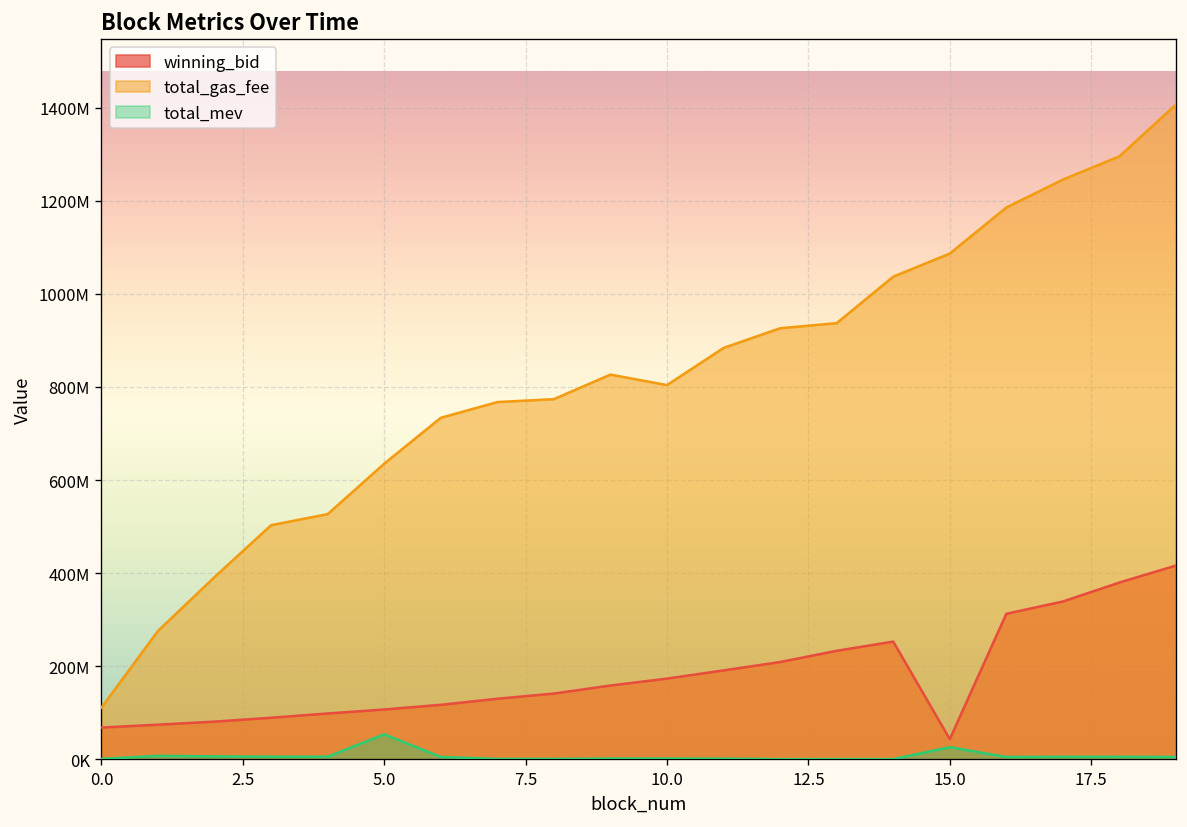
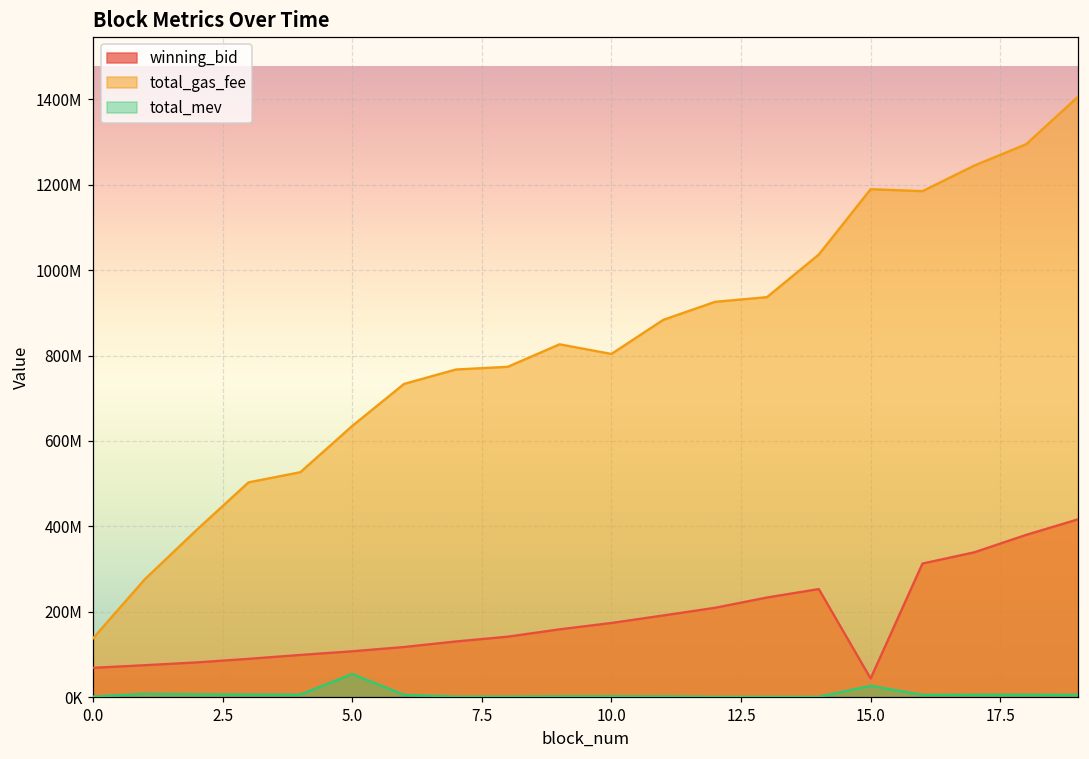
  {
    "winning_bid": {
      "0.0": 70000000,
      "5.0": 110000000,
      "10.0": 170000000,
      "15.0": 40000000
    },
    "total_gas_fee": {
-     "0.0": 110000000,
+     "0.0": 140000000,
      "5.0": 640000000,
      "10.0": 800000000,
-     "15.0": 1090000000
+     "15.0": 1190000000
    },
    "total_mev": {
      "0.0": 0,
      "5.0": 50000000,
      "10.0": 0,
      "15.0": 30000000
    }
  }
